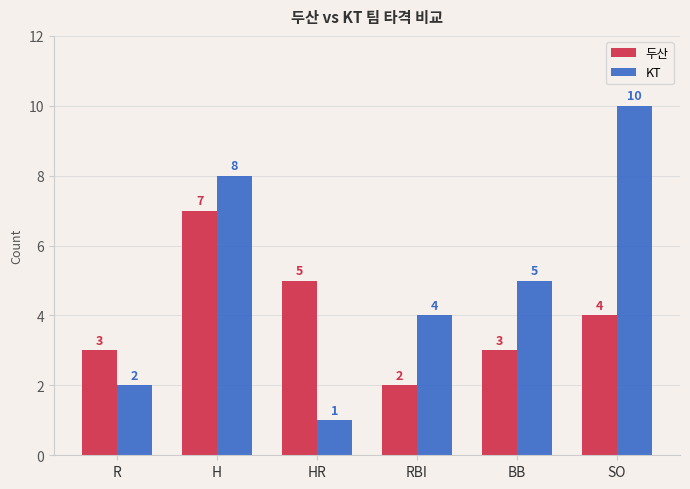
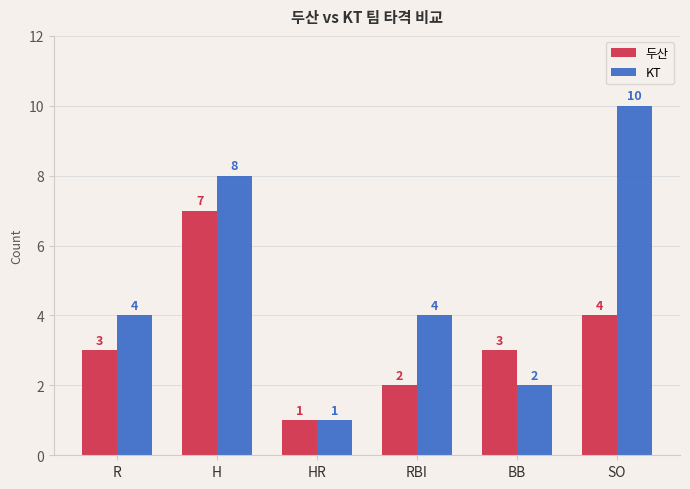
  {
    "두산": {
      "R": 3,
      "H": 7,
-     "HR": 5,
+     "HR": 1,
      "RBI": 2,
      "BB": 3,
      "SO": 4
    },
    "KT": {
-     "R": 2,
+     "R": 4,
      "H": 8,
      "HR": 1,
      "RBI": 4,
-     "BB": 5,
+     "BB": 2,
      "SO": 10
    }
  }
